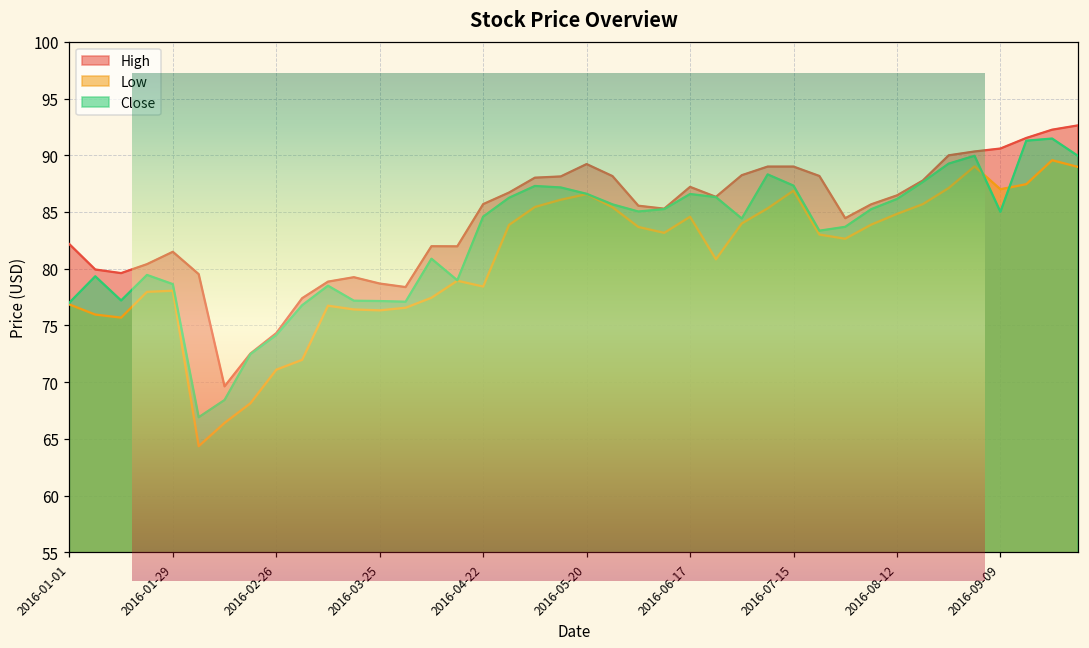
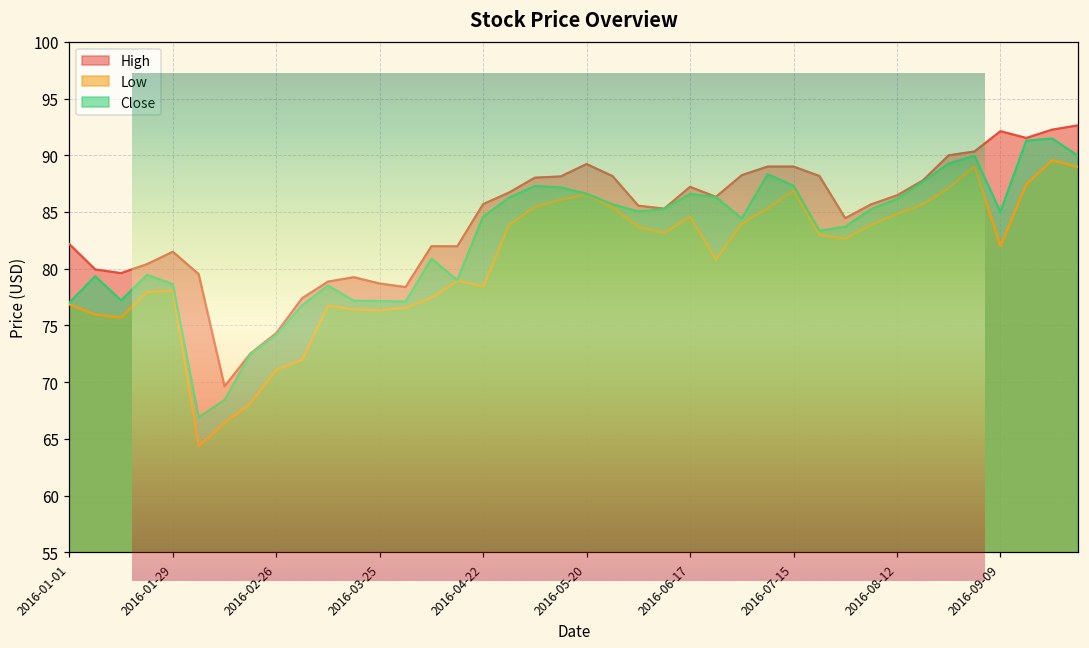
  {
    "Stock Price Overview": {
      "High": {
        "2016-01-01": 82.2,
-       "2016-09-09": 90.6
+       "2016-09-09": 92.1
      },
      "Low": {
-       "2016-09-09": 87
+       "2016-09-09": 82
      },
      "Close": {
        "2016-09-09": 85.0
      }
    }
  }
